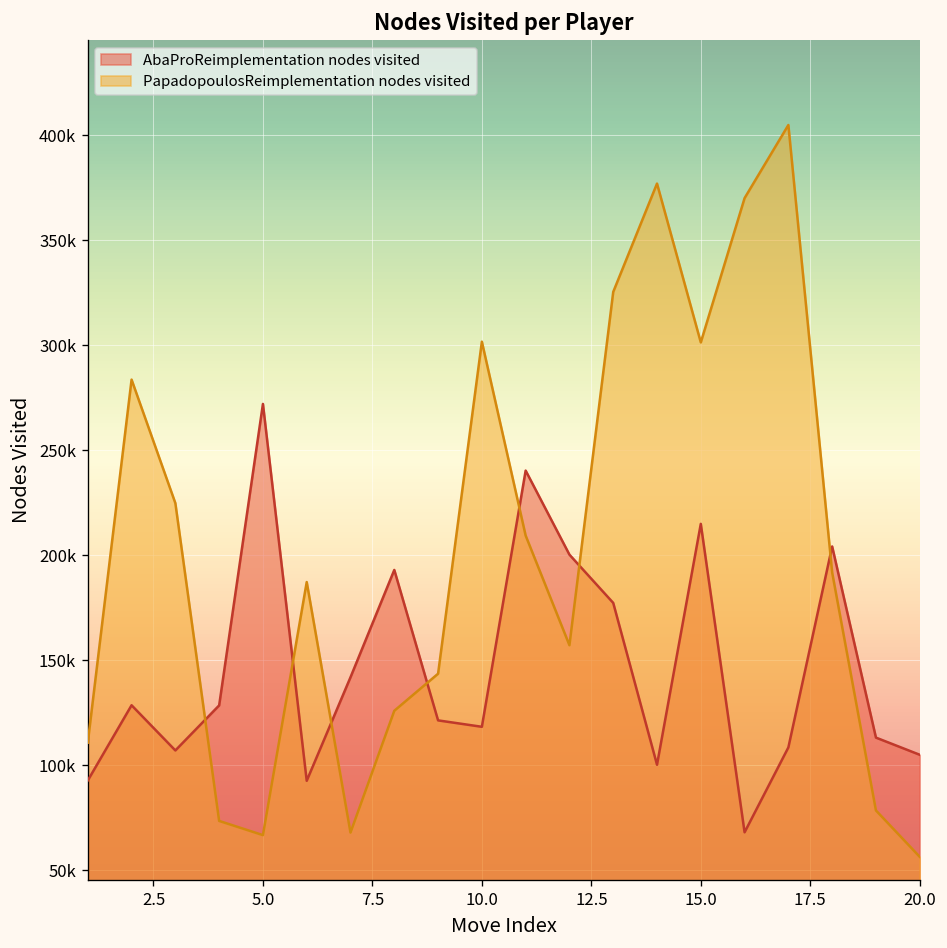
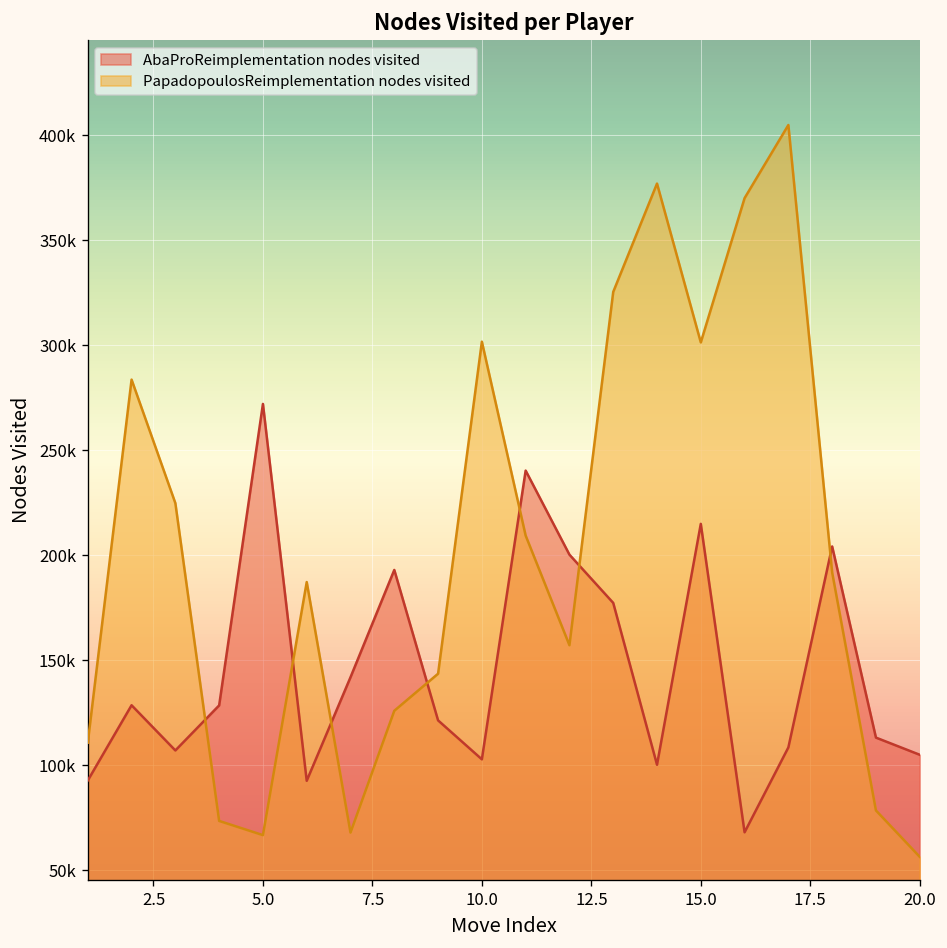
  {
    "AbaProReimplementation nodes visited": {
      "5.0": 272000,
-     "10.0": 118000,
+     "10.0": 103000,
      "15.0": 215000,
      "20.0": 105000
    },
    "PapadopoulosReimplementation nodes visited": {
      "5.0": 67000,
      "10.0": 302000,
      "15.0": 301000,
      "20.0": 56000
    }
  }
